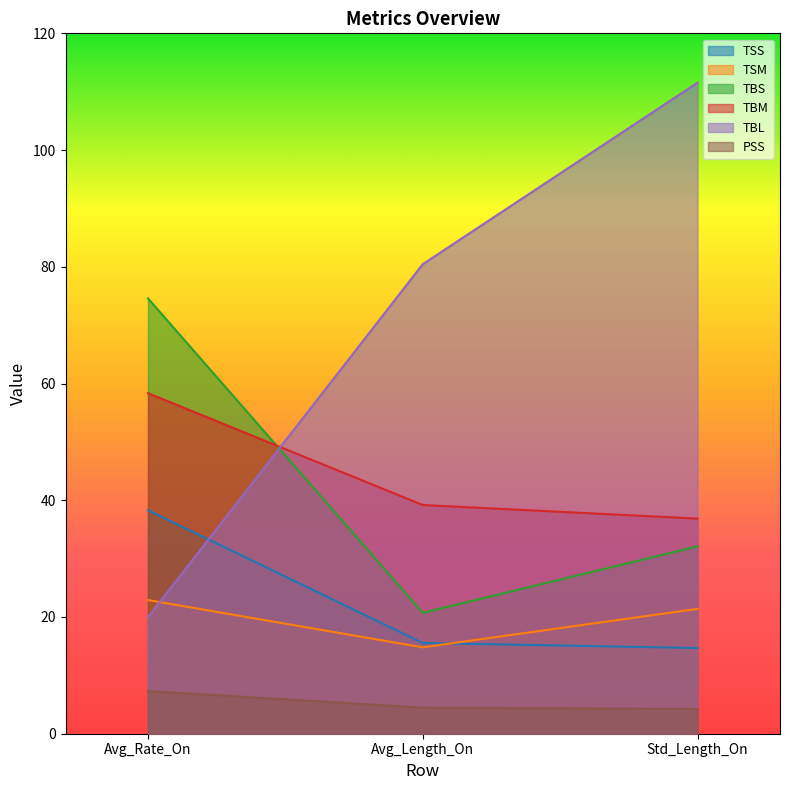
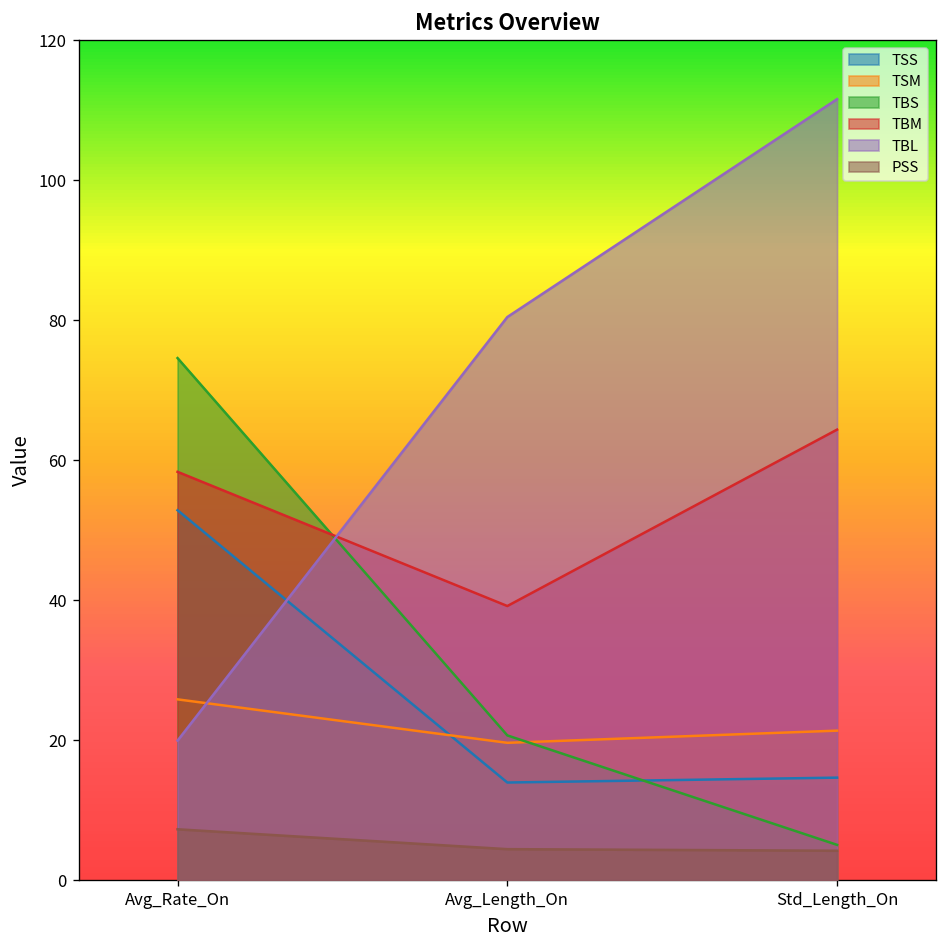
  {
    "TSS": {
-     "Avg_Rate_On": 38,
-     "Avg_Length_On": 16,
+     "Avg_Rate_On": 53,
+     "Avg_Length_On": 14,
      "Std_Length_On": 15
    },
    "TSM": {
-     "Avg_Rate_On": 23,
-     "Avg_Length_On": 15,
+     "Avg_Rate_On": 26,
+     "Avg_Length_On": 20,
      "Std_Length_On": 21
    },
    "TBS": {
      "Avg_Rate_On": 75,
      "Avg_Length_On": 21,
-     "Std_Length_On": 32
+     "Std_Length_On": 5
    },
    "TBM": {
      "Avg_Rate_On": 58,
      "Avg_Length_On": 39,
-     "Std_Length_On": 37
+     "Std_Length_On": 64
    },
    "TBL": {
      "Avg_Rate_On": 20,
      "Avg_Length_On": 80,
      "Std_Length_On": 112
    },
    "PSS": {
      "Avg_Rate_On": 7,
      "Avg_Length_On": 4,
      "Std_Length_On": 4
    }
  }
